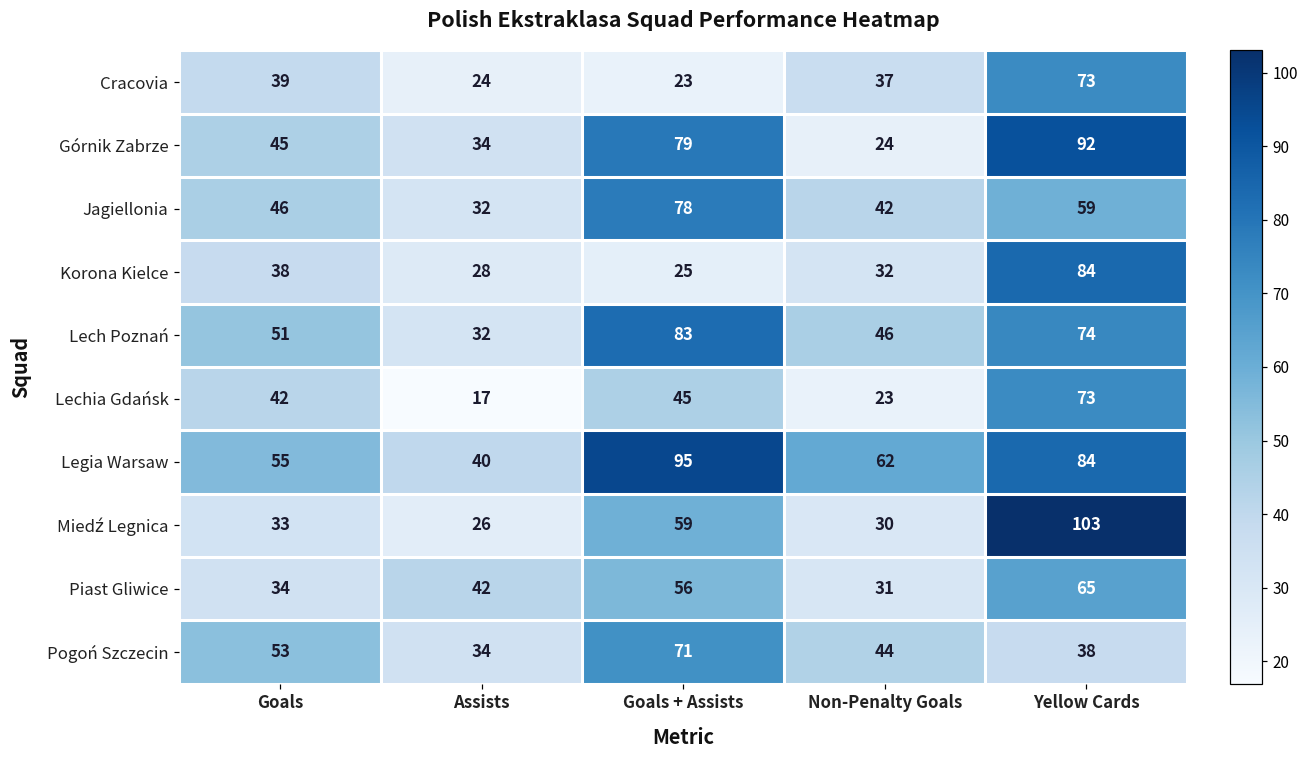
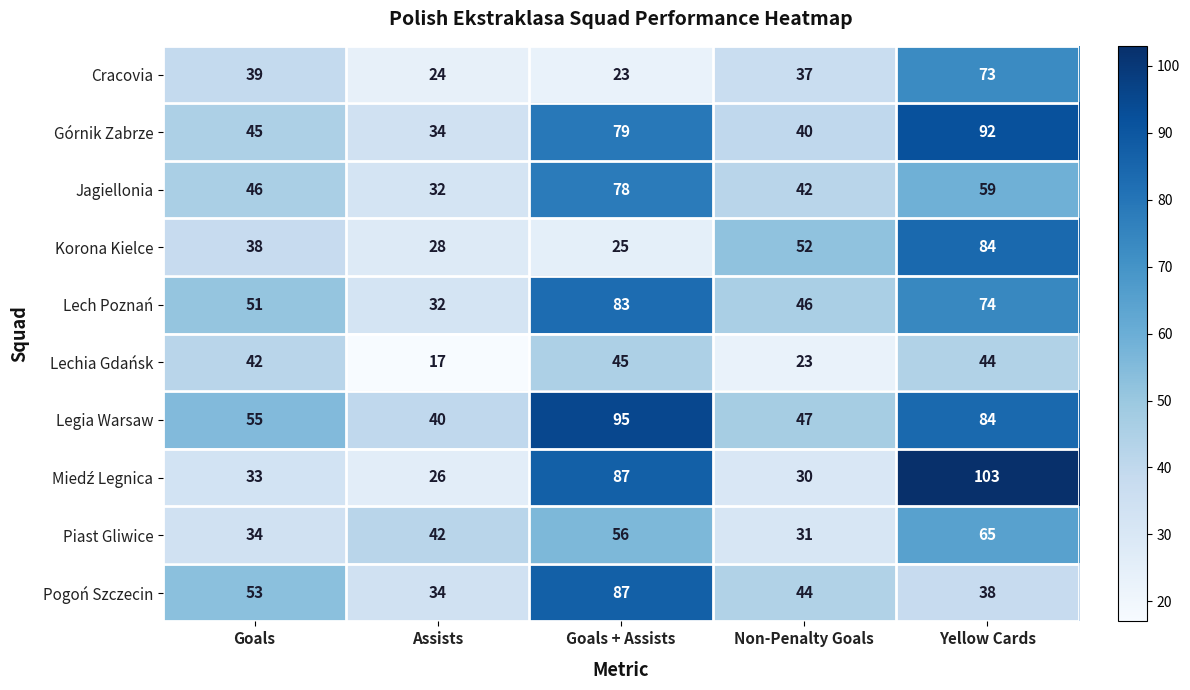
  {
    "Cracovia": {
      "Goals": 39,
      "Assists": 24,
      "Goals + Assists": 23,
      "Non-Penalty Goals": 37,
      "Yellow Cards": 73
    },
    "Górnik Zabrze": {
      "Goals": 45,
      "Assists": 34,
      "Goals + Assists": 79,
-     "Non-Penalty Goals": 24,
+     "Non-Penalty Goals": 40,
      "Yellow Cards": 92
    },
    "Jagiellonia": {
      "Goals": 46,
      "Assists": 32,
      "Goals + Assists": 78,
      "Non-Penalty Goals": 42,
      "Yellow Cards": 59
    },
    "Korona Kielce": {
      "Goals": 38,
      "Assists": 28,
      "Goals + Assists": 25,
-     "Non-Penalty Goals": 32,
+     "Non-Penalty Goals": 52,
      "Yellow Cards": 84
    },
    "Lech Poznań": {
      "Goals": 51,
      "Assists": 32,
      "Goals + Assists": 83,
      "Non-Penalty Goals": 46,
      "Yellow Cards": 74
    },
    "Lechia Gdańsk": {
      "Goals": 42,
      "Assists": 17,
      "Goals + Assists": 45,
      "Non-Penalty Goals": 23,
-     "Yellow Cards": 73
+     "Yellow Cards": 44
    },
    "Legia Warsaw": {
      "Goals": 55,
      "Assists": 40,
      "Goals + Assists": 95,
-     "Non-Penalty Goals": 62,
+     "Non-Penalty Goals": 47,
      "Yellow Cards": 84
    },
    "Miedź Legnica": {
      "Goals": 33,
      "Assists": 26,
-     "Goals + Assists": 59,
+     "Goals + Assists": 87,
      "Non-Penalty Goals": 30,
      "Yellow Cards": 103
    },
    "Piast Gliwice": {
      "Goals": 34,
      "Assists": 42,
      "Goals + Assists": 56,
      "Non-Penalty Goals": 31,
      "Yellow Cards": 65
    },
    "Pogoń Szczecin": {
      "Goals": 53,
      "Assists": 34,
-     "Goals + Assists": 71,
+     "Goals + Assists": 87,
      "Non-Penalty Goals": 44,
      "Yellow Cards": 38
    }
  }
